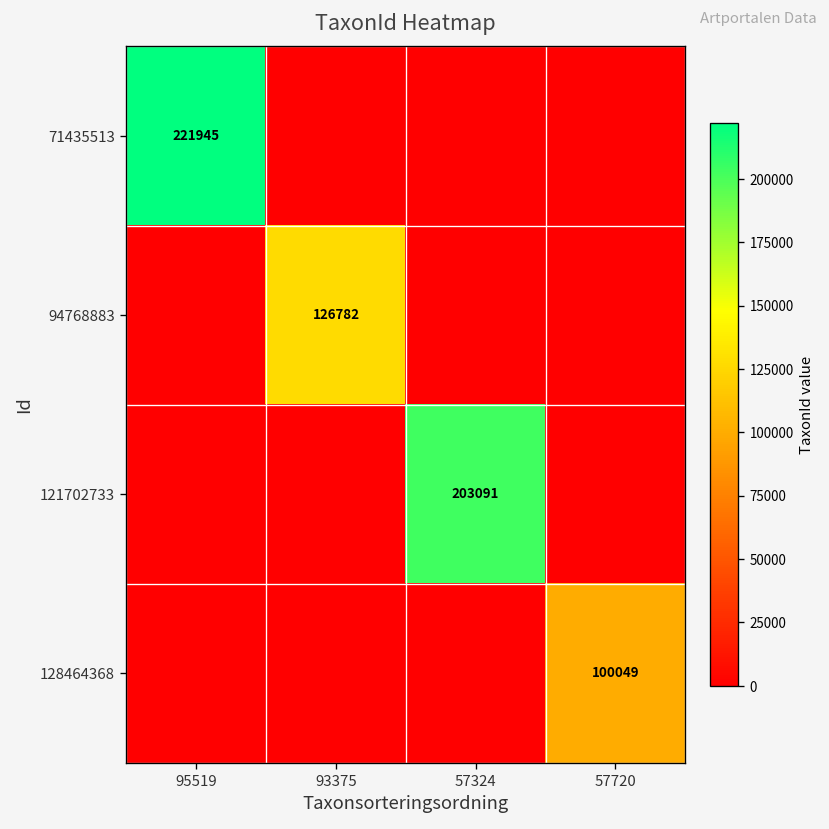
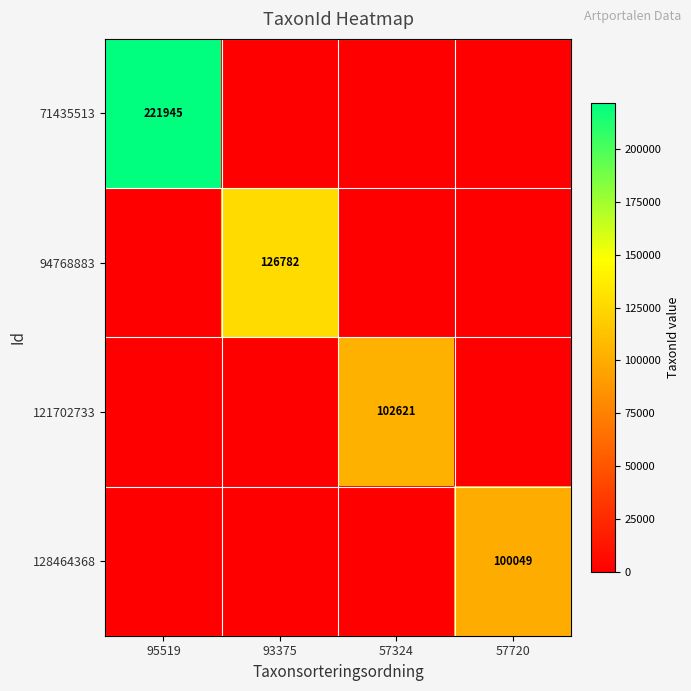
  {
    "71435513": {
      "95519": 221945
    },
    "94768883": {
      "93375": 126782
    },
    "121702733": {
-     "57324": 203091
+     "57324": 102621
    },
    "128464368": {
      "57720": 100049
    }
  }
